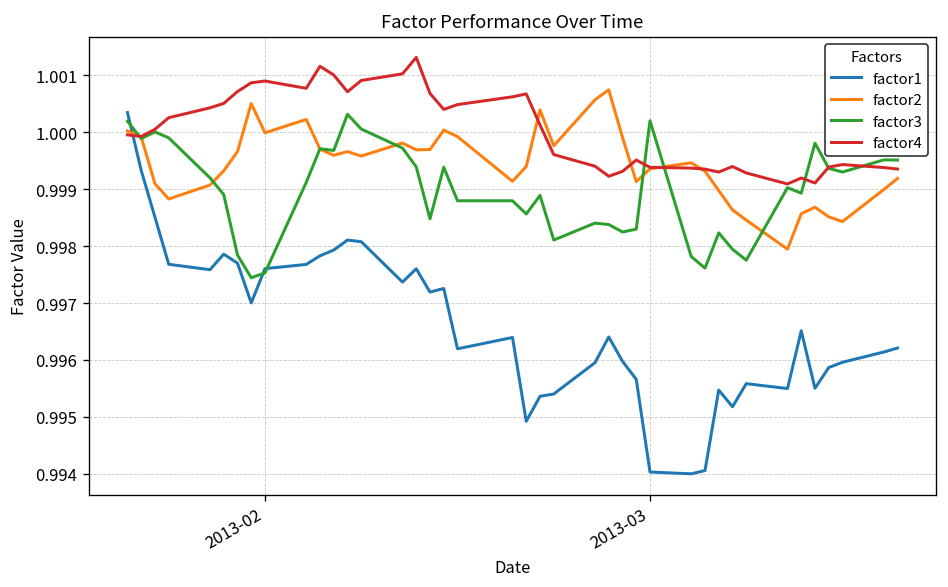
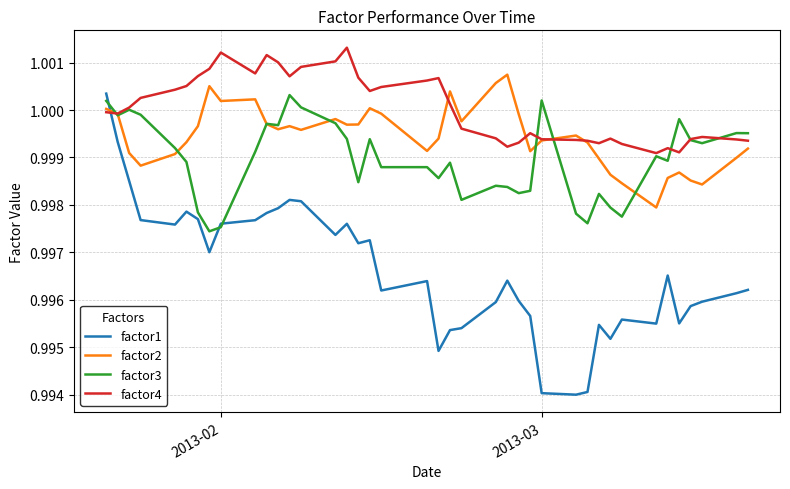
  {
    "factor1": {
      "2013-02": 0.9976,
      "2013-03": 0.9940
    },
    "factor2": {
-     "2013-02": 1.0000
+     "2013-02": 1.0002
    },
    "factor3": {
      "2013-02": 0.9975,
      "2013-03": 1.0002
    },
    "factor4": {
-     "2013-02": 1.0009
+     "2013-02": 1.0012
    }
  }
